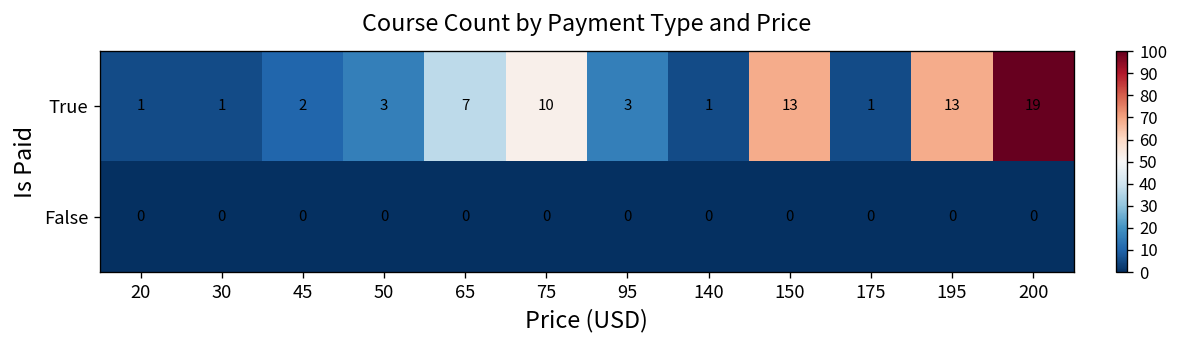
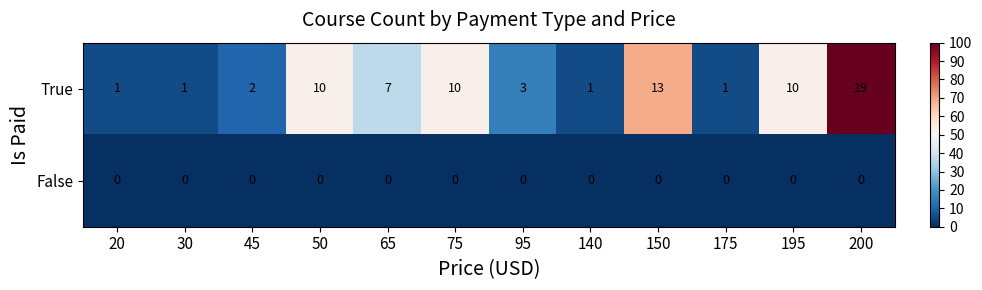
  {
    "True": {
      "20": 1,
      "30": 1,
      "45": 2,
-     "50": 3,
+     "50": 10,
      "65": 7,
      "75": 10,
      "95": 3,
      "140": 1,
      "150": 13,
      "175": 1,
-     "195": 13,
+     "195": 10,
      "200": 19
    },
    "False": {
      "20": 0,
      "30": 0,
      "45": 0,
      "50": 0,
      "65": 0,
      "75": 0,
      "95": 0,
      "140": 0,
      "150": 0,
      "175": 0,
      "195": 0,
      "200": 0
    }
  }
